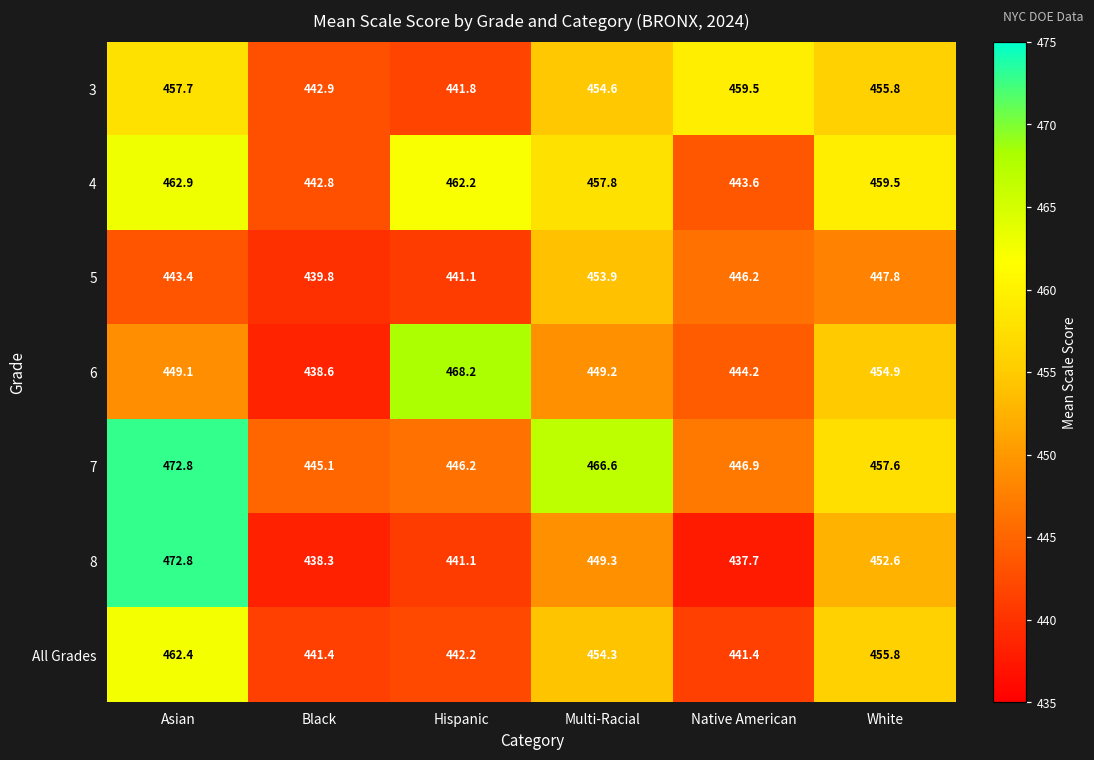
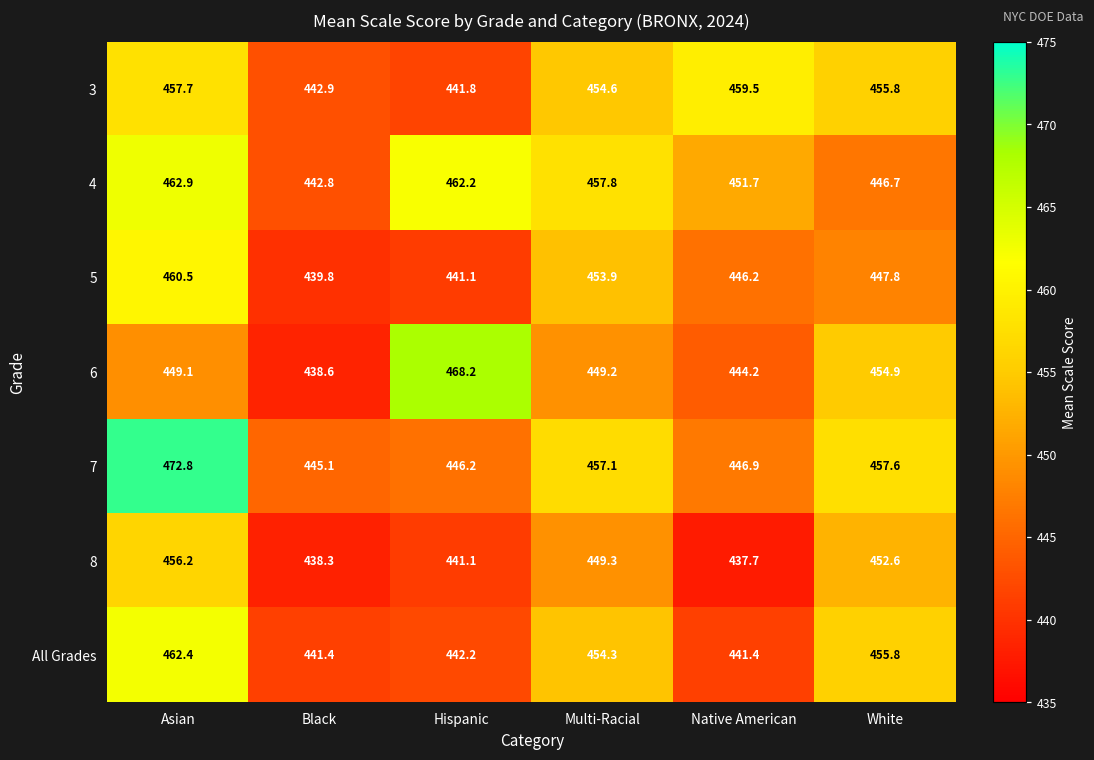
  {
    "3": {
      "Asian": 457.7,
      "Black": 442.9,
      "Hispanic": 441.8,
      "Multi-Racial": 454.6,
      "Native American": 459.5,
      "White": 455.8
    },
    "4": {
      "Asian": 462.9,
      "Black": 442.8,
      "Hispanic": 462.2,
      "Multi-Racial": 457.8,
-     "Native American": 443.6,
-     "White": 459.5
+     "Native American": 451.7,
+     "White": 446.7
    },
    "5": {
-     "Asian": 443.4,
+     "Asian": 460.5,
      "Black": 439.8,
      "Hispanic": 441.1,
      "Multi-Racial": 453.9,
      "Native American": 446.2,
      "White": 447.8
    },
    "6": {
      "Asian": 449.1,
      "Black": 438.6,
      "Hispanic": 468.2,
      "Multi-Racial": 449.2,
      "Native American": 444.2,
      "White": 454.9
    },
    "7": {
      "Asian": 472.8,
      "Black": 445.1,
      "Hispanic": 446.2,
-     "Multi-Racial": 466.6,
+     "Multi-Racial": 457.1,
      "Native American": 446.9,
      "White": 457.6
    },
    "8": {
-     "Asian": 472.8,
+     "Asian": 456.2,
      "Black": 438.3,
      "Hispanic": 441.1,
      "Multi-Racial": 449.3,
      "Native American": 437.7,
      "White": 452.6
    },
    "All Grades": {
      "Asian": 462.4,
      "Black": 441.4,
      "Hispanic": 442.2,
      "Multi-Racial": 454.3,
      "Native American": 441.4,
      "White": 455.8
    }
  }
